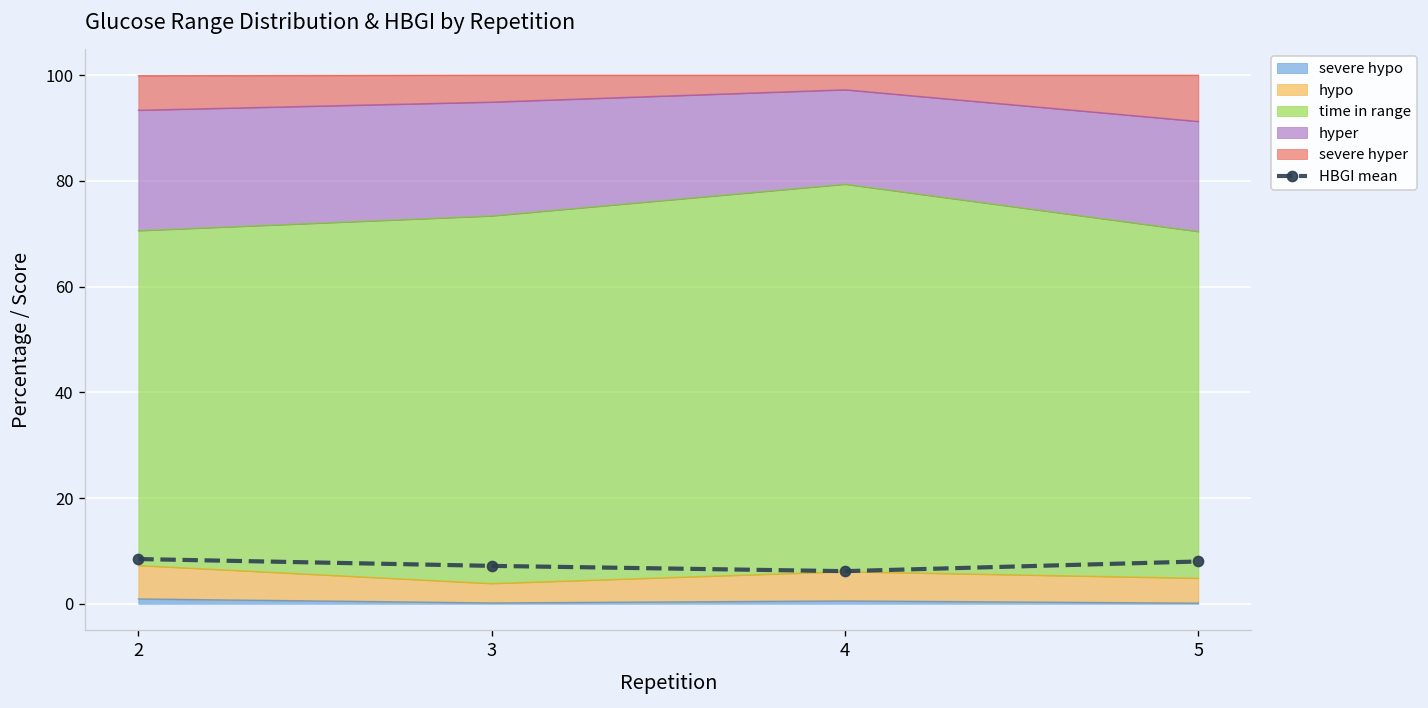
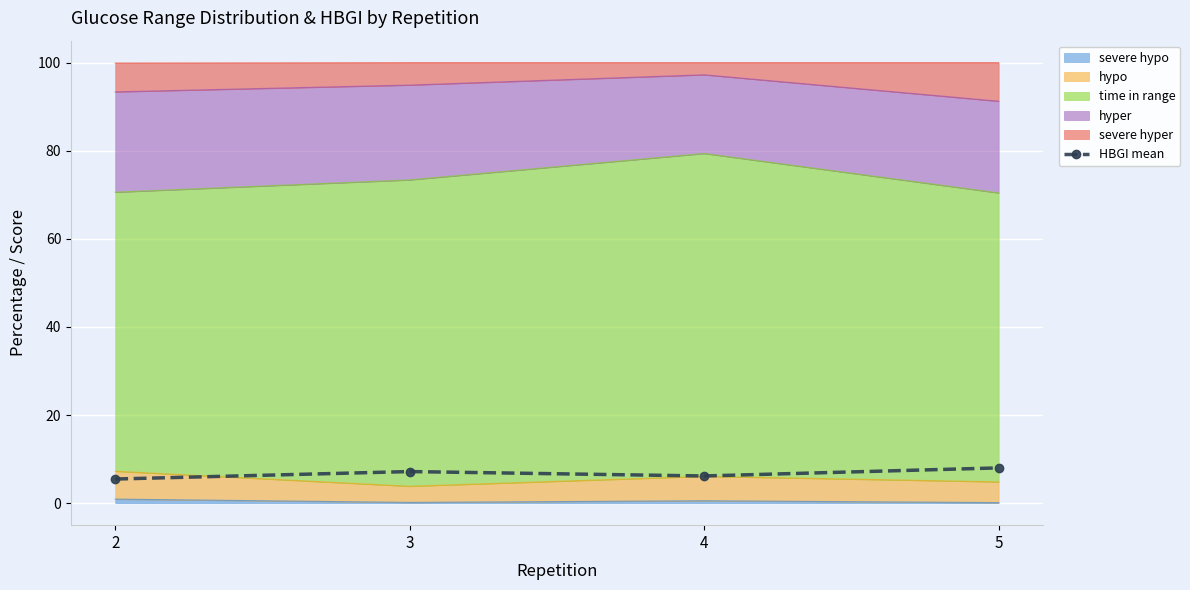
  {
    "severe hypo": {
      "2": 1,
      "3": 0,
      "4": 1,
      "5": 0
    },
    "hypo": {
      "2": 7,
      "3": 4,
      "5": 5
    },
    "time in range": {
      "2": 71,
      "3": 73,
      "4": 79,
      "5": 70
    },
    "hyper": {
      "2": 93,
      "3": 95,
      "4": 97,
      "5": 91
    },
    "severe hyper": {
      "2": 100,
      "3": 100,
      "4": 100,
      "5": 100
    },
    "HBGI mean": {
-     "2": 8,
+     "2": 5,
      "3": 7,
      "5": 8
    }
  }
